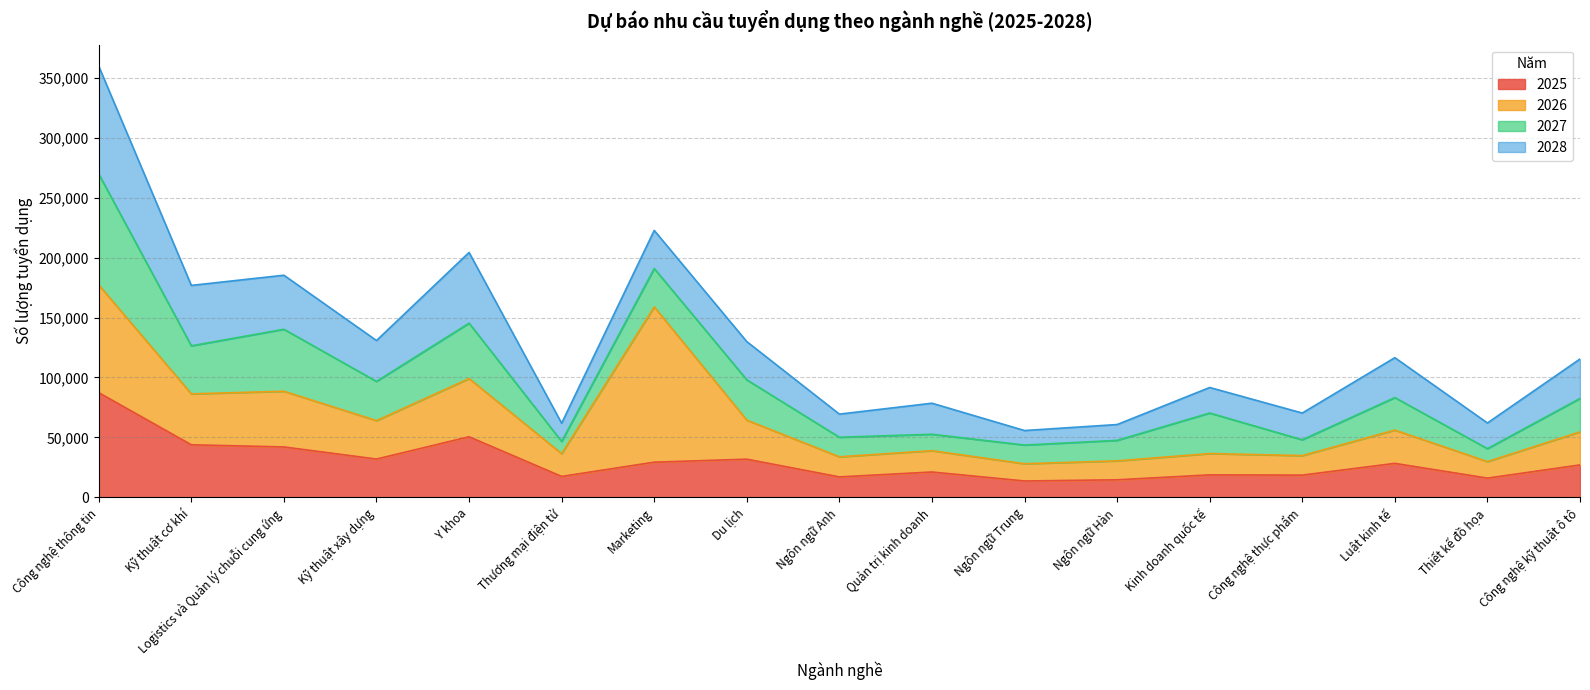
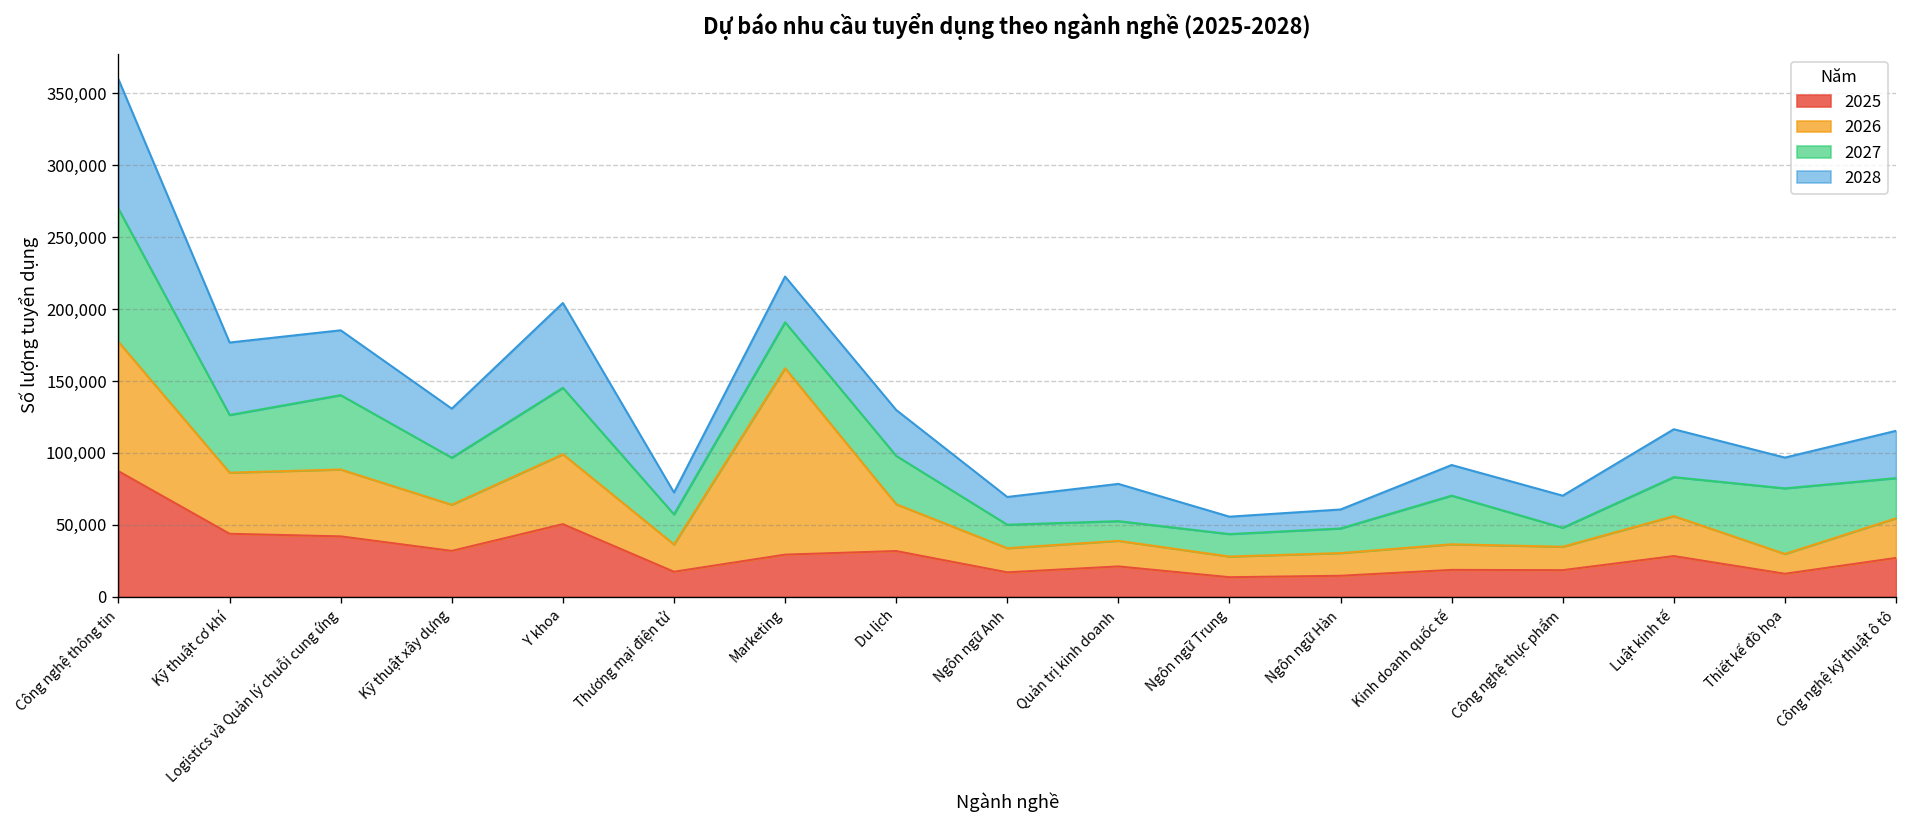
  {
    "2025": {
      "Công nghệ thông tin": "87,000",
      "Kỹ thuật cơ khí": "44,000",
      "Logistics và Quản lý chuỗi cung ứng": "42,000",
      "Kỹ thuật xây dựng": "32,000",
      "Y khoa": "51,000",
      "Thương mại điện tử": "17,000",
      "Marketing": "29,000",
      "Du lịch": "32,000",
      "Ngôn ngữ Anh": "17,000",
      "Quản trị kinh doanh": "21,000",
      "Ngôn ngữ Trung": "14,000",
      "Ngôn ngữ Hàn": "15,000",
      "Kinh doanh quốc tế": "19,000",
      "Công nghệ thực phẩm": "19,000",
      "Luật kinh tế": "28,000",
      "Thiết kế đồ họa": "16,000",
      "Công nghệ kỹ thuật ô tô": "27,000"
    },
    "2026": {
      "Công nghệ thông tin": "90,000",
      "Kỹ thuật cơ khí": "43,000",
      "Logistics và Quản lý chuỗi cung ứng": "47,000",
      "Kỹ thuật xây dựng": "32,000",
      "Y khoa": "49,000",
      "Thương mại điện tử": "19,000",
      "Marketing": "130,000",
      "Du lịch": "33,000",
      "Ngôn ngữ Anh": "17,000",
      "Quản trị kinh doanh": "18,000",
      "Ngôn ngữ Trung": "14,000",
      "Ngôn ngữ Hàn": "16,000",
      "Kinh doanh quốc tế": "18,000",
      "Công nghệ thực phẩm": "16,000",
      "Luật kinh tế": "28,000",
      "Thiết kế đồ họa": "14,000",
      "Công nghệ kỹ thuật ô tô": "28,000"
    },
    "2027": {
      "Công nghệ thông tin": "93,000",
      "Kỹ thuật cơ khí": "40,000",
      "Logistics và Quản lý chuỗi cung ứng": "52,000",
      "Kỹ thuật xây dựng": "33,000",
      "Y khoa": "46,000",
-     "Thương mại điện tử": "10,000",
+     "Thương mại điện tử": "21,000",
      "Marketing": "32,000",
      "Du lịch": "34,000",
      "Ngôn ngữ Anh": "16,000",
      "Quản trị kinh doanh": "14,000",
      "Ngôn ngữ Trung": "16,000",
      "Ngôn ngữ Hàn": "17,000",
      "Kinh doanh quốc tế": "34,000",
      "Công nghệ thực phẩm": "13,000",
      "Luật kinh tế": "27,000",
-     "Thiết kế đồ họa": "11,000",
+     "Thiết kế đồ họa": "46,000",
      "Công nghệ kỹ thuật ô tô": "28,000"
    },
    "2028": {
      "Công nghệ thông tin": "90,000",
      "Kỹ thuật cơ khí": "50,000",
      "Logistics và Quản lý chuỗi cung ứng": "45,000",
      "Kỹ thuật xây dựng": "34,000",
      "Y khoa": "59,000",
      "Thương mại điện tử": "15,000",
      "Marketing": "32,000",
      "Du lịch": "32,000",
      "Ngôn ngữ Anh": "19,000",
      "Quản trị kinh doanh": "26,000",
      "Ngôn ngữ Trung": "12,000",
      "Ngôn ngữ Hàn": "13,000",
      "Kinh doanh quốc tế": "21,000",
      "Công nghệ thực phẩm": "22,000",
      "Luật kinh tế": "33,000",
      "Thiết kế đồ họa": "21,000",
      "Công nghệ kỹ thuật ô tô": "33,000"
    }
  }
